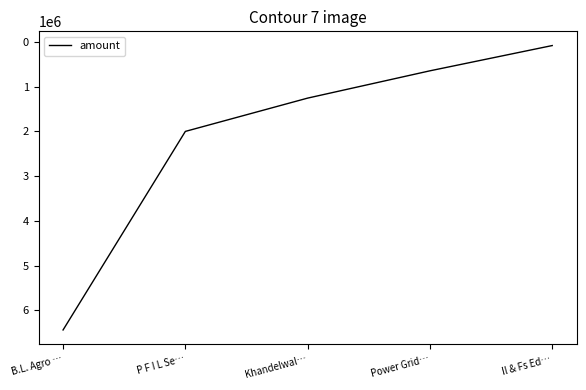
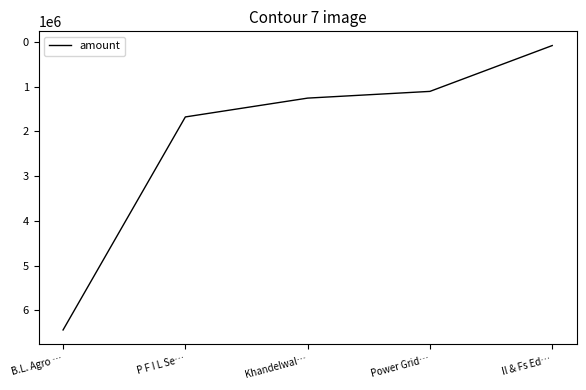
  {
    "B.L. Agro …": 6400000,
-   "P F I L Se…": 2000000,
+   "P F I L Se…": 1700000,
    "Khandelwal…": 1300000,
-   "Power Grid…": 600000,
+   "Power Grid…": 1100000,
    "Il & Fs Ed…": 100000
  }
